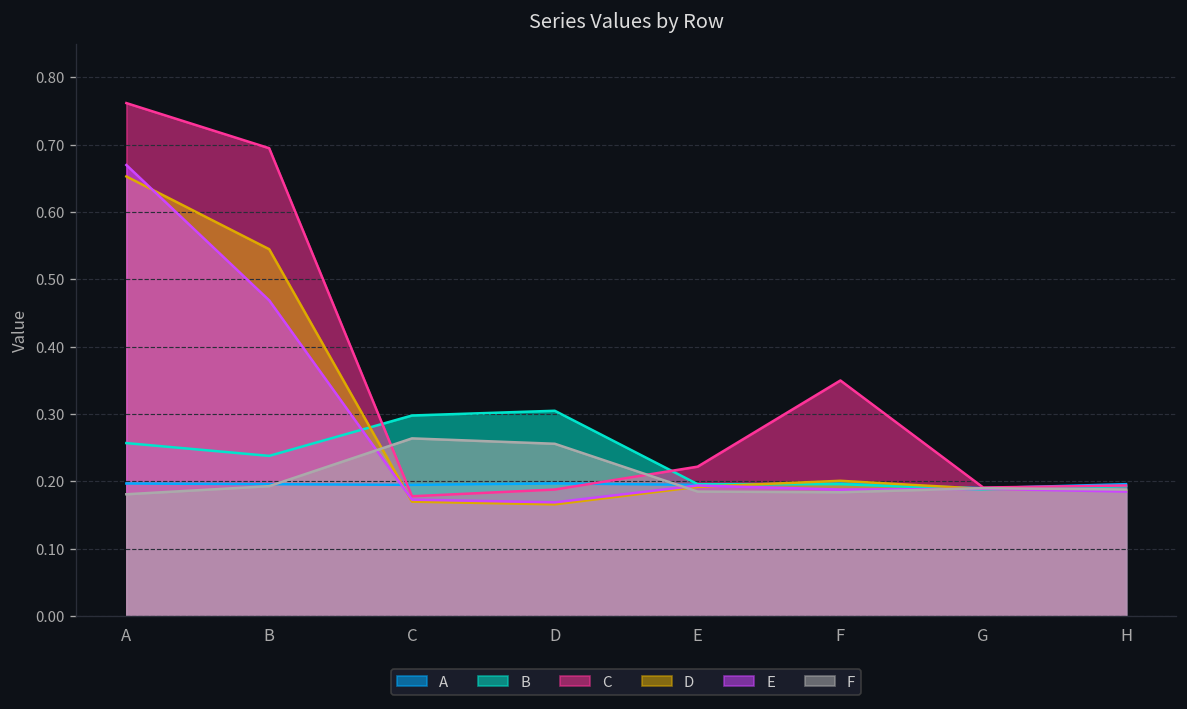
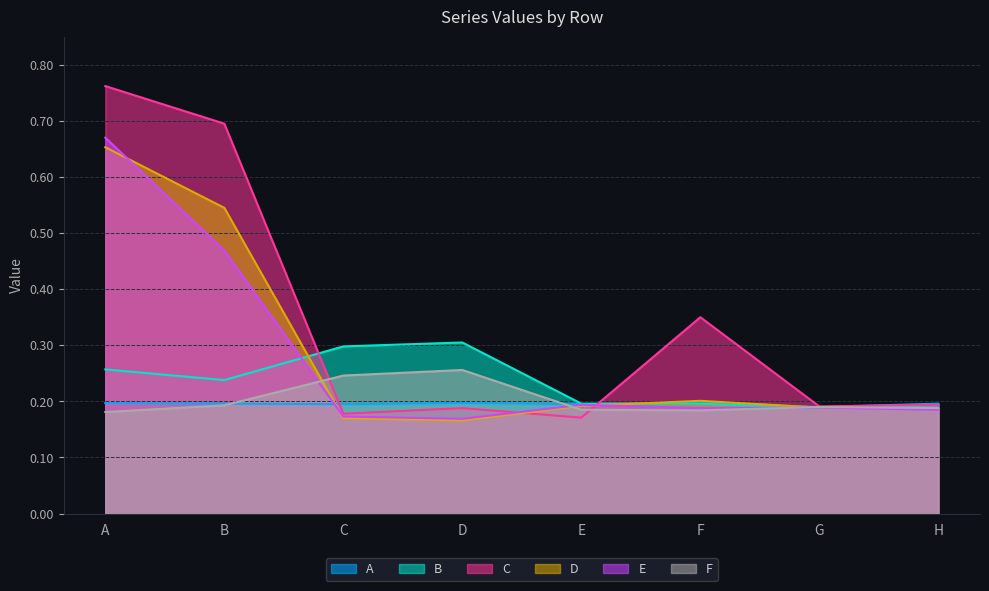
  {
    "A": {
      "A": 0.20,
      "C": 0.20,
      "D": 0.20
    },
    "B": {
      "A": 0.26,
      "B": 0.24,
      "C": 0.30,
      "D": 0.31
    },
    "C": {
      "A": 0.76,
      "B": 0.70,
      "C": 0.18,
      "D": 0.19,
-     "E": 0.22,
+     "E": 0.17,
      "F": 0.35
    },
    "D": {
      "A": 0.65,
      "B": 0.55
    },
    "E": {
      "A": 0.67,
      "B": 0.47
    },
    "F": {
      "A": 0.18,
-     "C": 0.26,
+     "C": 0.25,
      "D": 0.26,
      "E": 0.19
    }
  }
